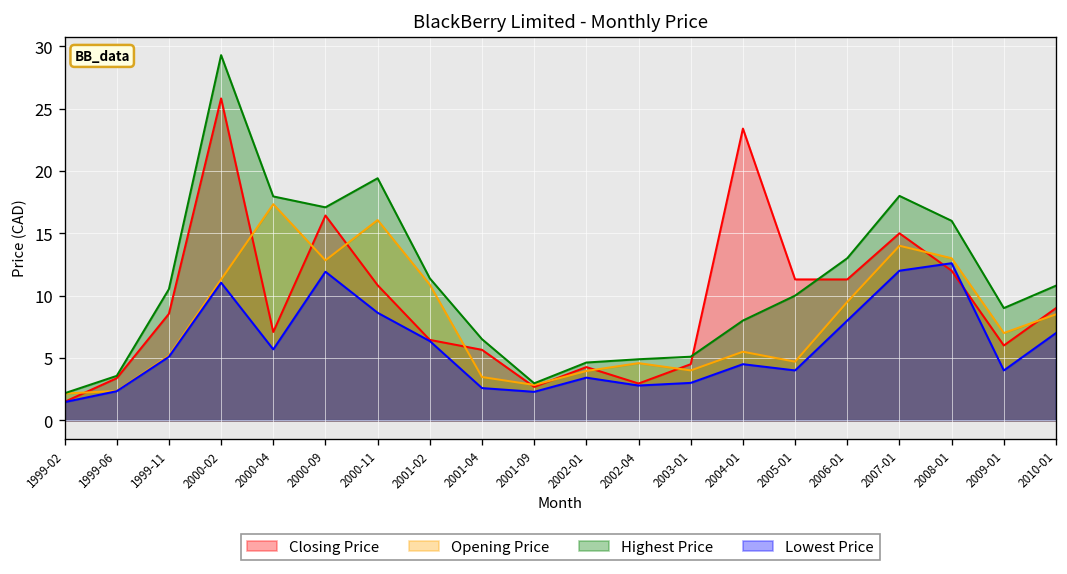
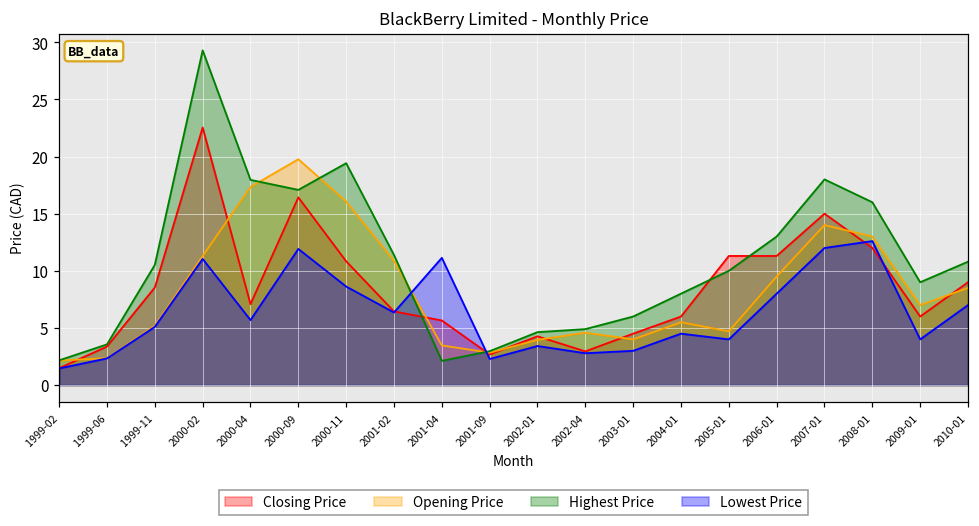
  {
    "Closing Price": {
      "1999-11": 8.5,
-     "2000-02": 25.8,
+     "2000-02": 22.5,
      "2000-04": 7.1,
      "2000-09": 16.4,
      "2000-11": 10.8,
      "2001-04": 5.7,
      "2002-01": 4.3,
      "2003-01": 4.5,
-     "2004-01": 23.4,
+     "2004-01": 6.0,
      "2005-01": 11.3,
      "2006-01": 11.3,
      "2007-01": 15.0,
      "2008-01": 12.0,
      "2009-01": 6.0,
      "2010-01": 9.0
    },
    "Opening Price": {
      "2000-02": 11.3,
      "2000-04": 17.3,
-     "2000-09": 12.8,
+     "2000-09": 19.8,
      "2000-11": 16.1,
      "2001-02": 10.9,
      "2001-04": 3.5,
      "2002-01": 4.0,
      "2002-04": 4.6,
      "2003-01": 4.0,
      "2004-01": 5.5,
      "2005-01": 4.7,
      "2006-01": 9.5,
      "2007-01": 14.0,
      "2008-01": 13.0,
      "2009-01": 7.0,
      "2010-01": 8.5
    },
    "Highest Price": {
      "1999-11": 10.5,
      "2000-02": 29.3,
      "2000-04": 18.0,
      "2000-09": 17.1,
      "2000-11": 19.4,
      "2001-02": 11.4,
-     "2001-04": 6.5,
+     "2001-04": 2.1,
      "2002-01": 4.6,
      "2002-04": 4.9,
-     "2003-01": 5.1,
+     "2003-01": 6.0,
      "2004-01": 8.0,
      "2005-01": 10.0,
      "2006-01": 13.0,
      "2007-01": 18.0,
      "2008-01": 16.0,
      "2009-01": 9.0,
      "2010-01": 10.8
    },
    "Lowest Price": {
      "2000-02": 11.0,
      "2000-04": 5.7,
      "2000-09": 11.9,
      "2000-11": 8.6,
-     "2001-04": 2.6,
+     "2001-04": 11.1,
      "2001-09": 2.3,
      "2002-01": 3.4,
      "2003-01": 3.0,
      "2004-01": 4.5,
      "2005-01": 4.0,
      "2006-01": 8.0,
      "2007-01": 12.0,
      "2008-01": 12.6,
      "2009-01": 4.0,
      "2010-01": 7.0
    }
  }
